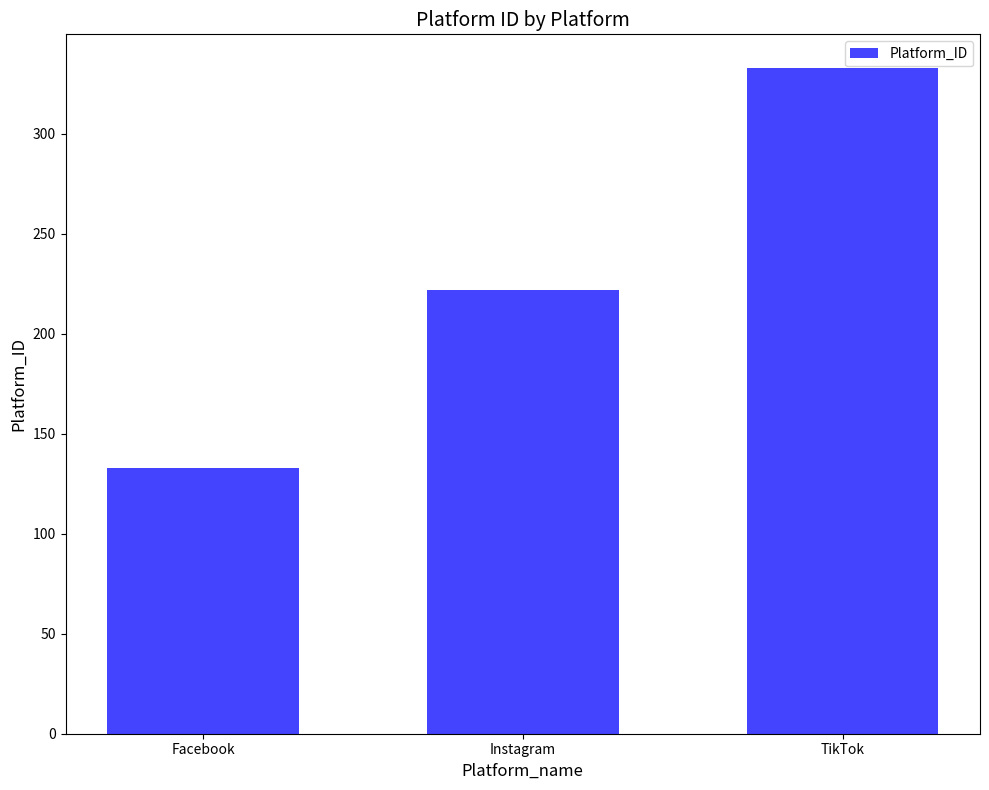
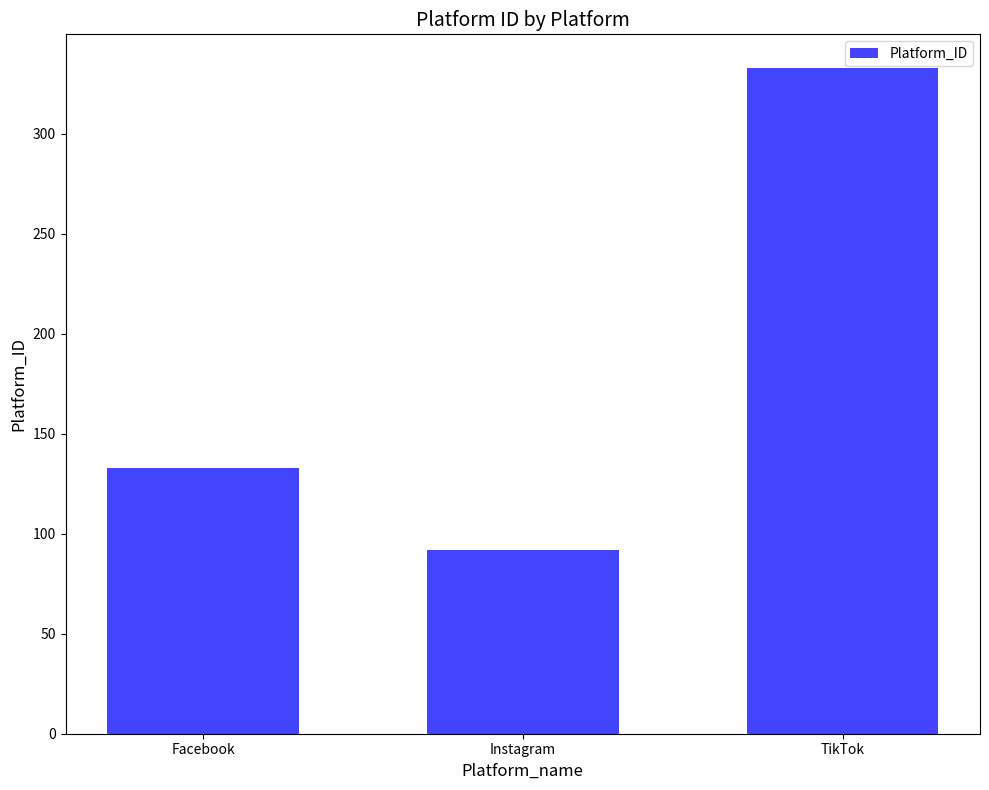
  {
    "Facebook": 133,
-   "Instagram": 222,
+   "Instagram": 92,
    "TikTok": 333
  }
